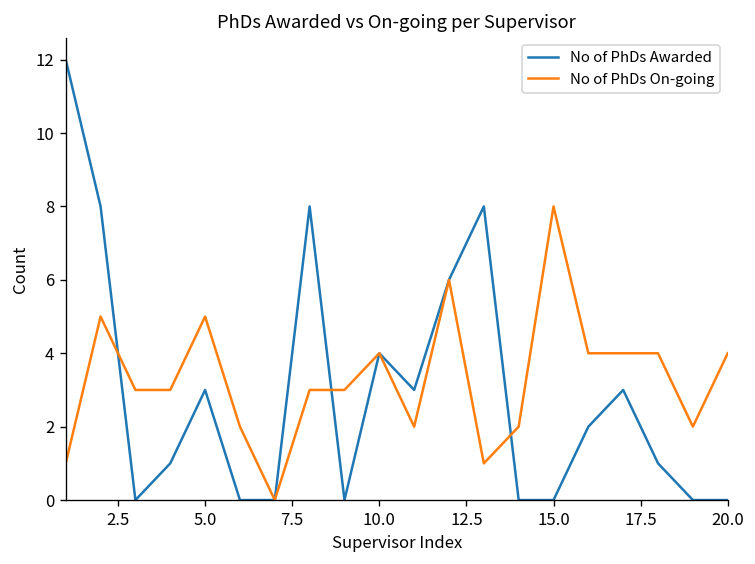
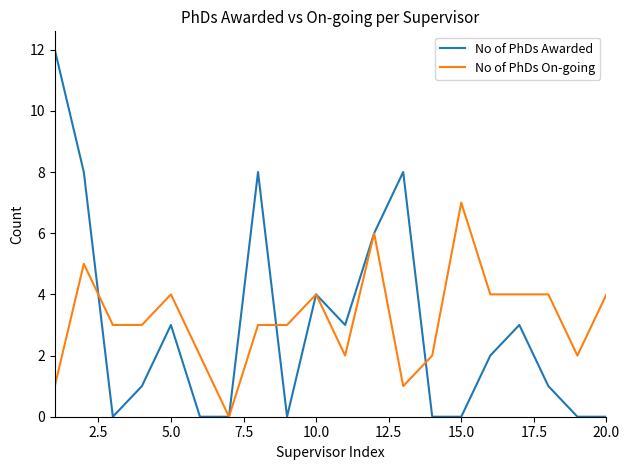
  {
    "No of PhDs Awarded": {
      "5.0": 3,
      "15.0": 0,
      "20.0": 0
    },
    "No of PhDs On-going": {
-     "5.0": 5,
-     "15.0": 8,
+     "5.0": 4,
+     "15.0": 7,
      "20.0": 4
    }
  }
